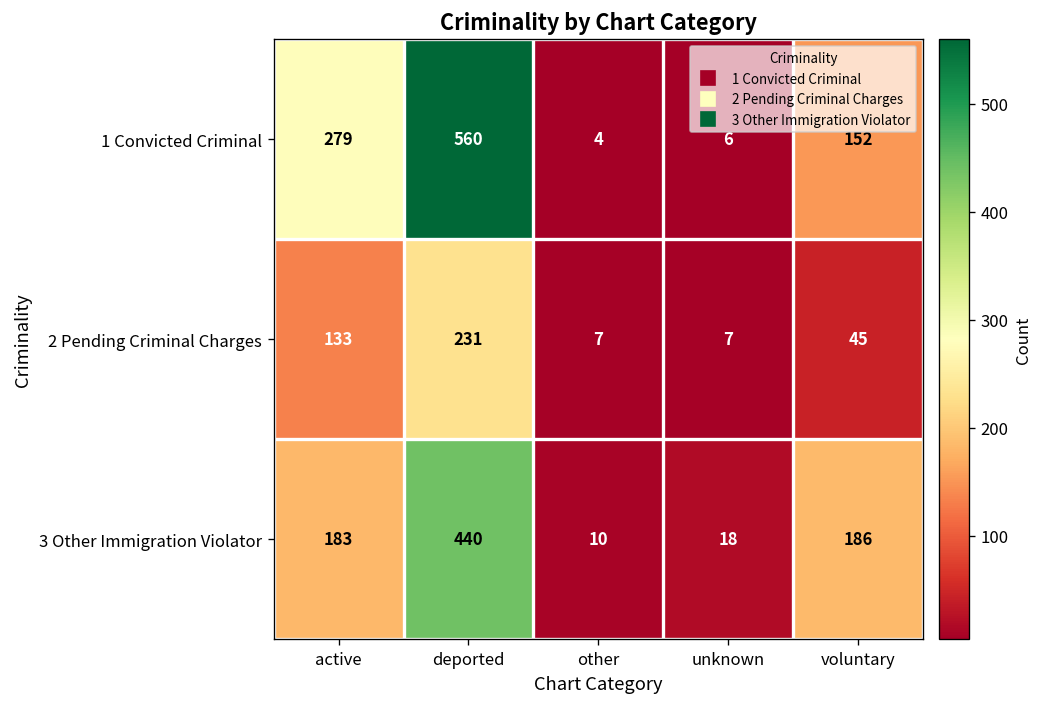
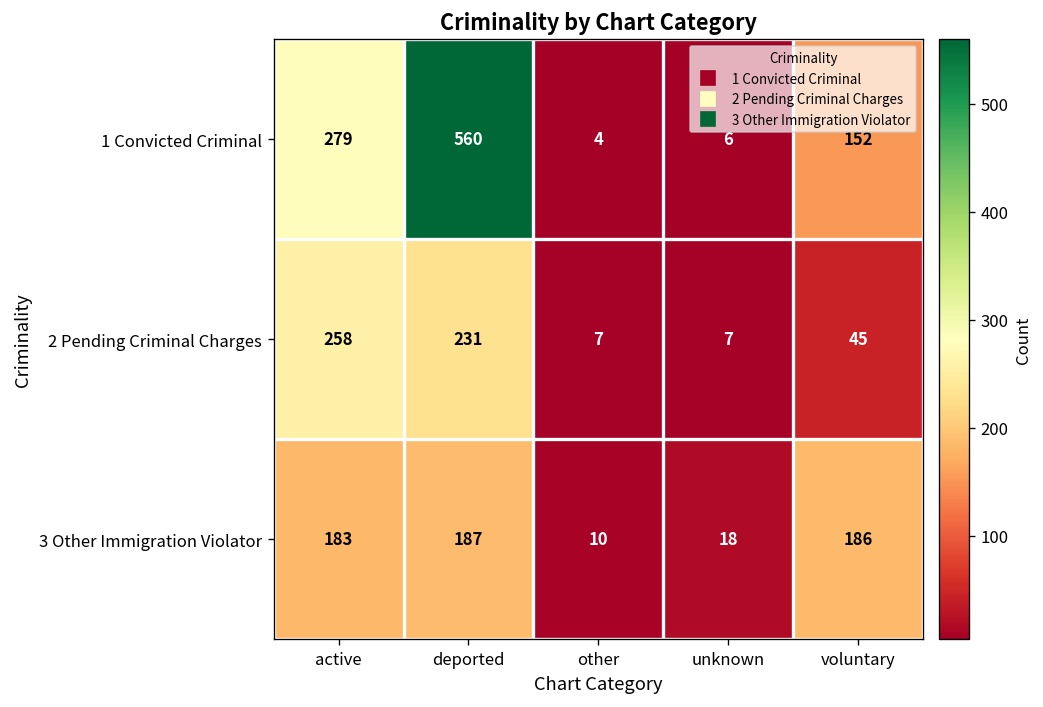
  {
    "1 Convicted Criminal": {
      "active": 279,
      "deported": 560,
      "other": 4,
      "unknown": 6,
      "voluntary": 152
    },
    "2 Pending Criminal Charges": {
-     "active": 133,
+     "active": 258,
      "deported": 231,
      "other": 7,
      "unknown": 7,
      "voluntary": 45
    },
    "3 Other Immigration Violator": {
      "active": 183,
-     "deported": 440,
+     "deported": 187,
      "other": 10,
      "unknown": 18,
      "voluntary": 186
    }
  }
